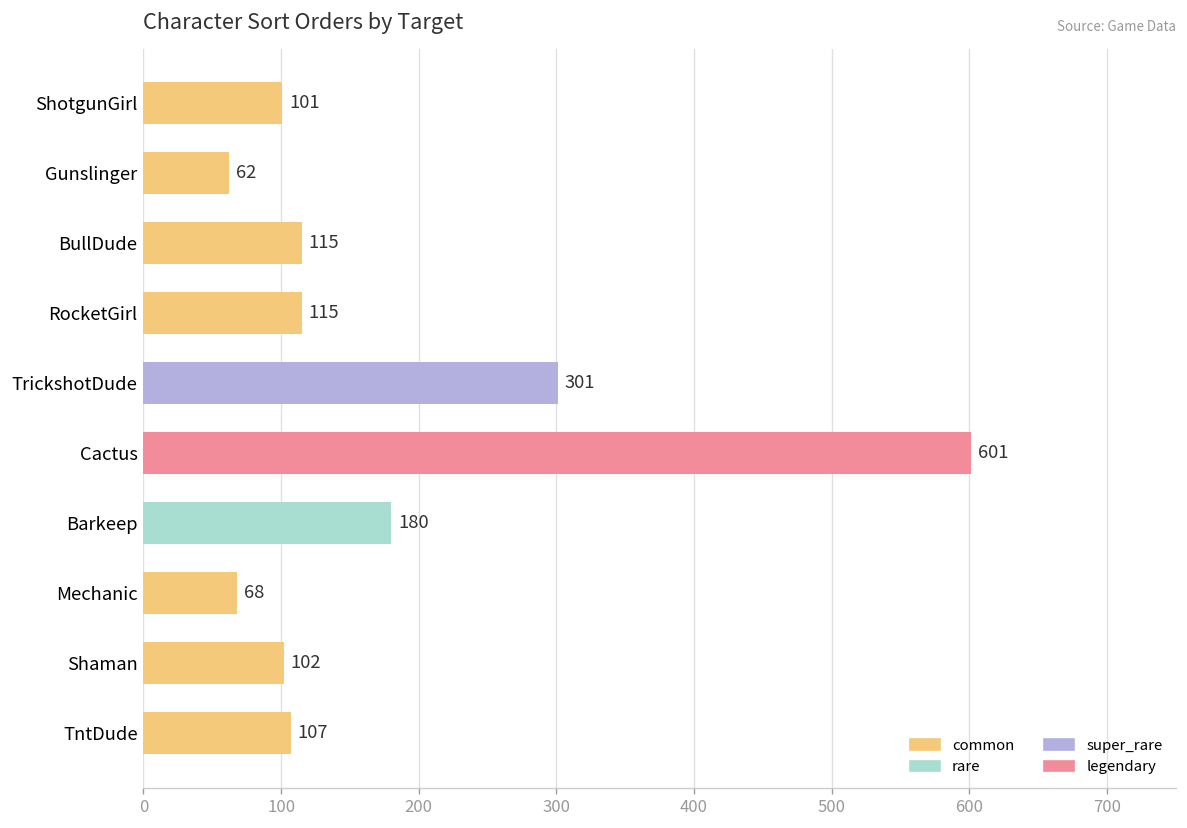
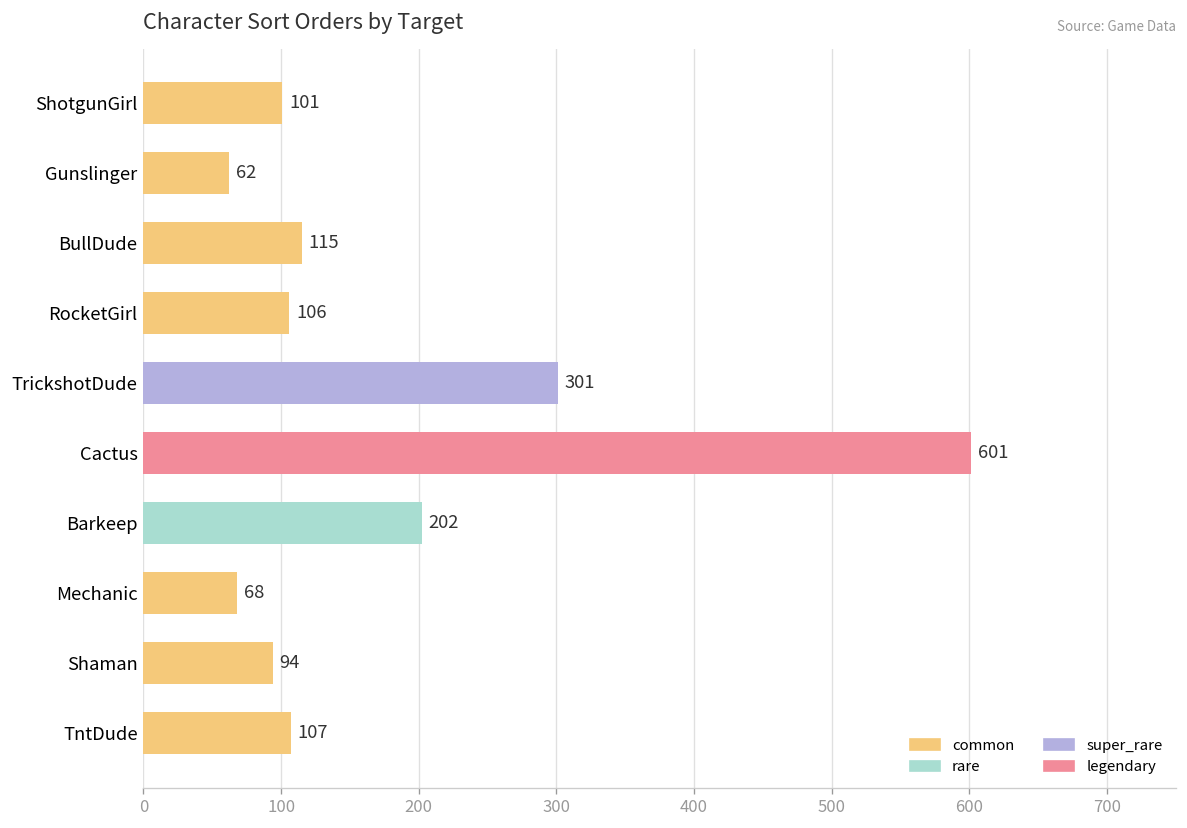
  {
    "ShotgunGirl": 101,
    "Gunslinger": 62,
    "BullDude": 115,
-   "RocketGirl": 115,
+   "RocketGirl": 106,
    "TrickshotDude": 301,
    "Cactus": 601,
-   "Barkeep": 180,
+   "Barkeep": 202,
    "Mechanic": 68,
-   "Shaman": 102,
+   "Shaman": 94,
    "TntDude": 107
  }
